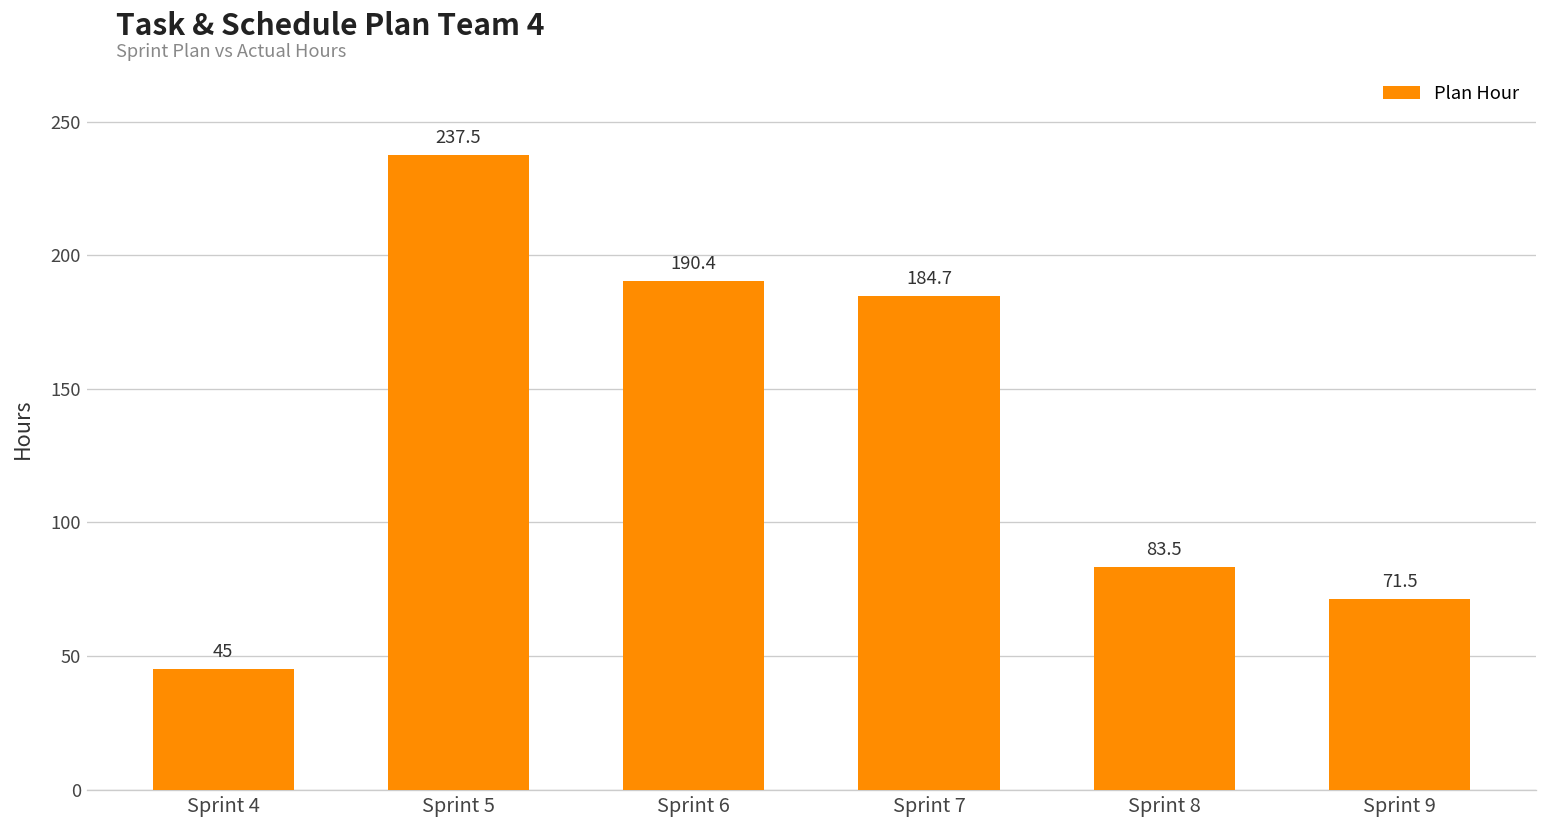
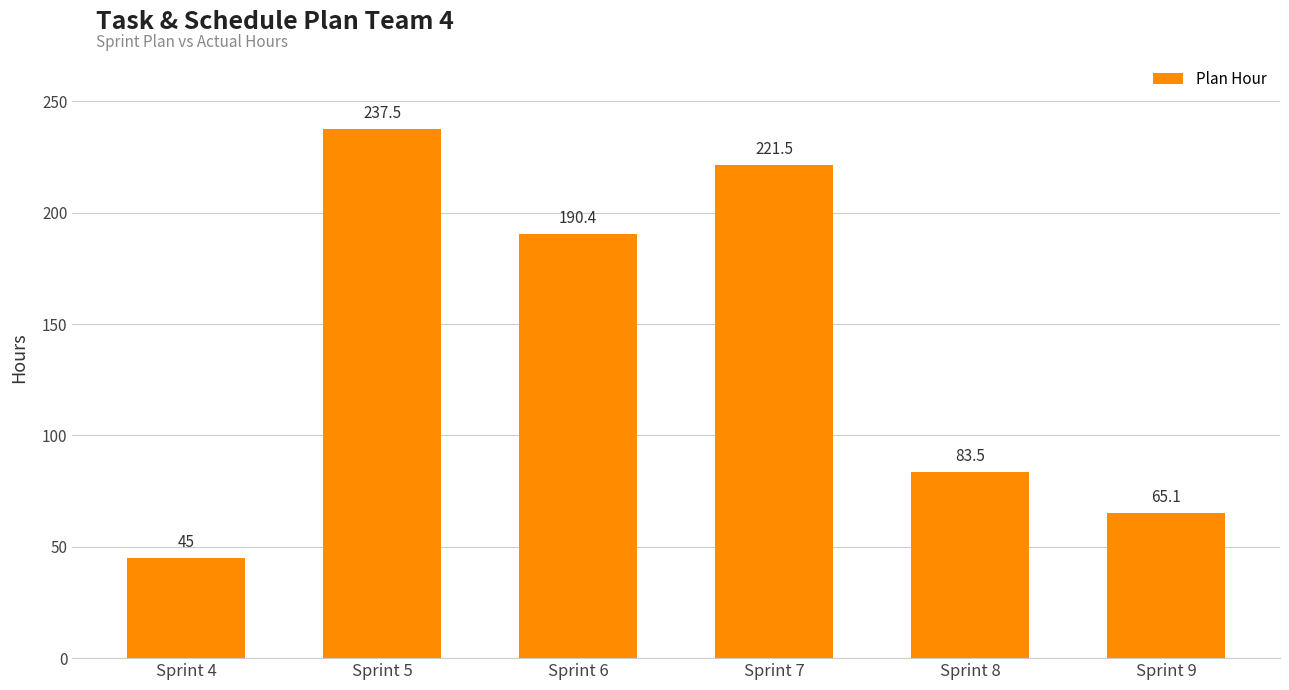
  {
    "Sprint 4": 45,
    "Sprint 5": 237.5,
    "Sprint 6": 190.4,
-   "Sprint 7": 184.7,
+   "Sprint 7": 221.5,
    "Sprint 8": 83.5,
-   "Sprint 9": 71.5
+   "Sprint 9": 65.1
  }
